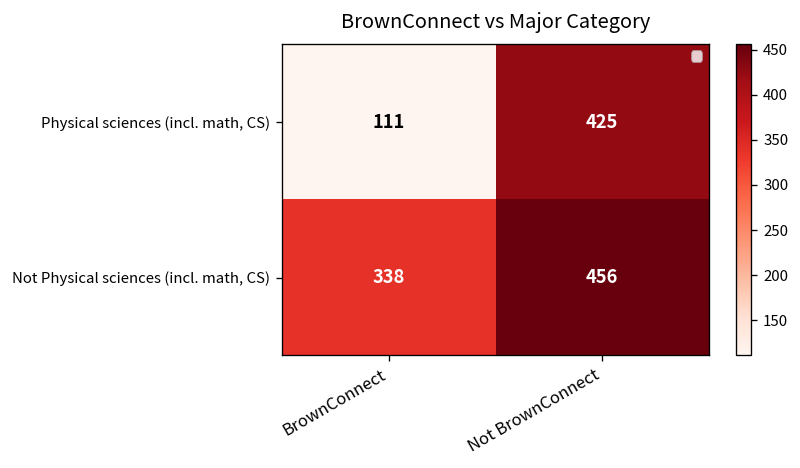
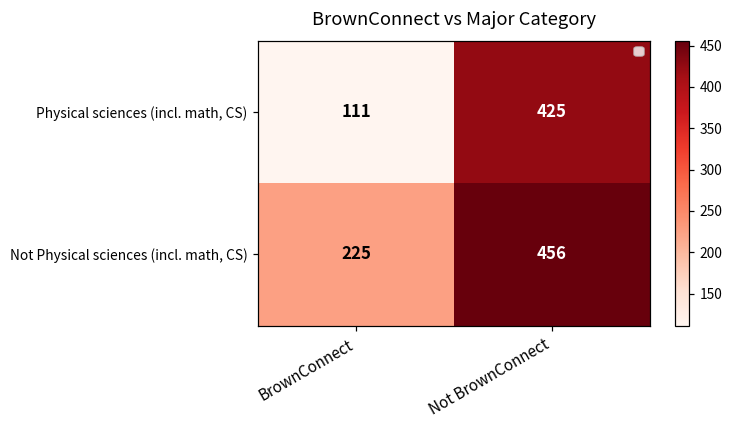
  {
    "Physical sciences (incl. math, CS)": {
      "BrownConnect": 111,
      "Not BrownConnect": 425
    },
    "Not Physical sciences (incl. math, CS)": {
-     "BrownConnect": 338,
+     "BrownConnect": 225,
      "Not BrownConnect": 456
    }
  }
